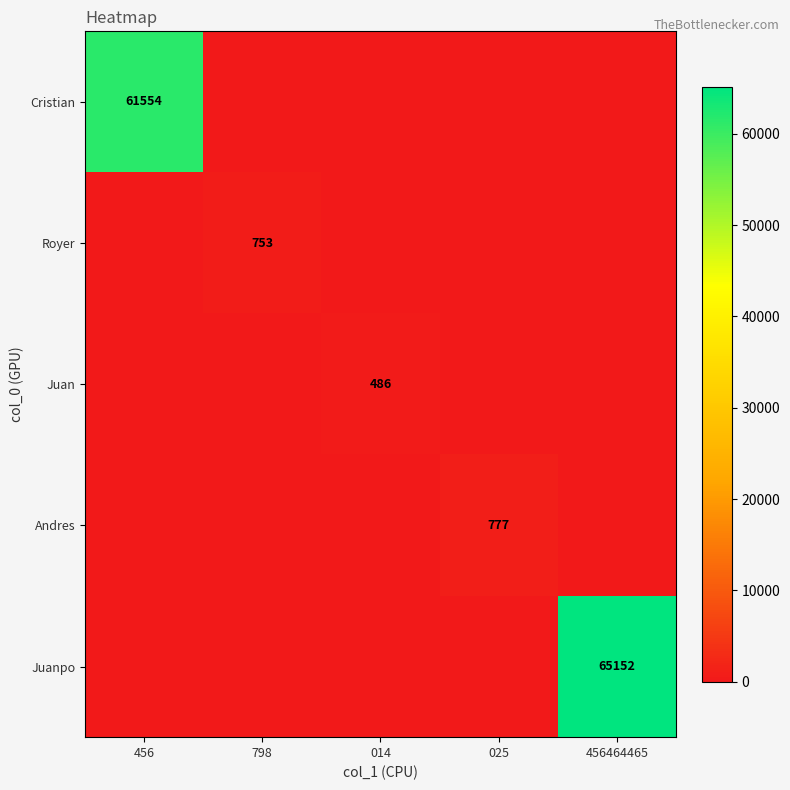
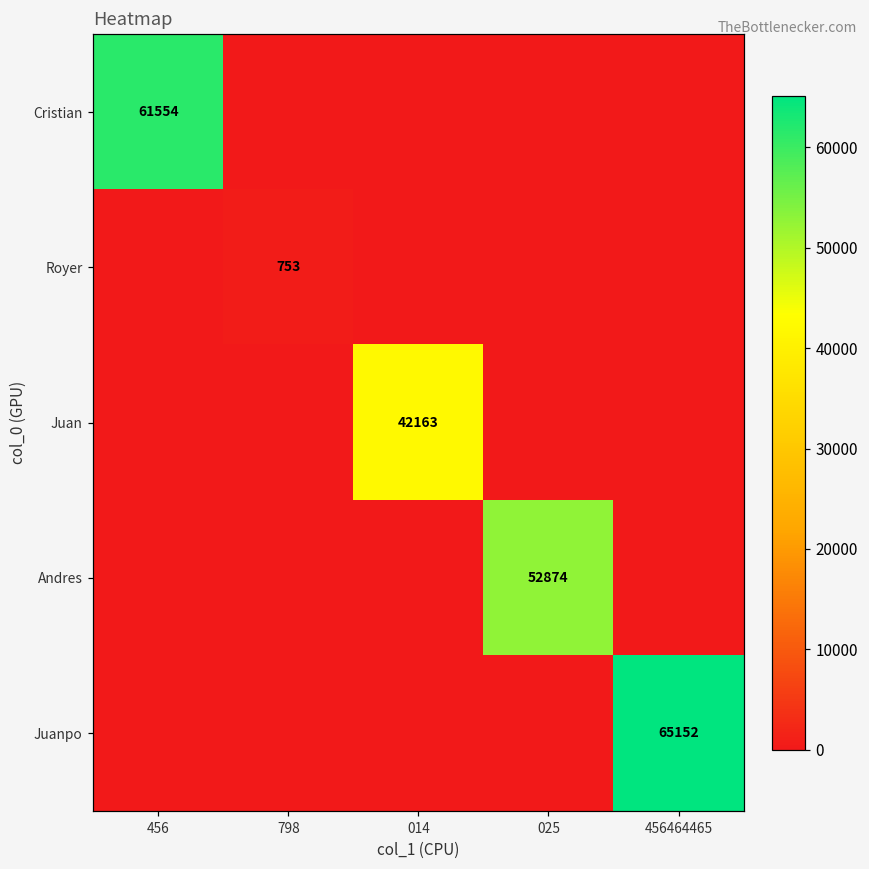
  {
    "Cristian": {
      "456": 61554
    },
    "Royer": {
      "798": 753
    },
    "Juan": {
-     "014": 486
+     "014": 42163
    },
    "Andres": {
-     "025": 777
+     "025": 52874
    },
    "Juanpo": {
      "456464465": 65152
    }
  }
